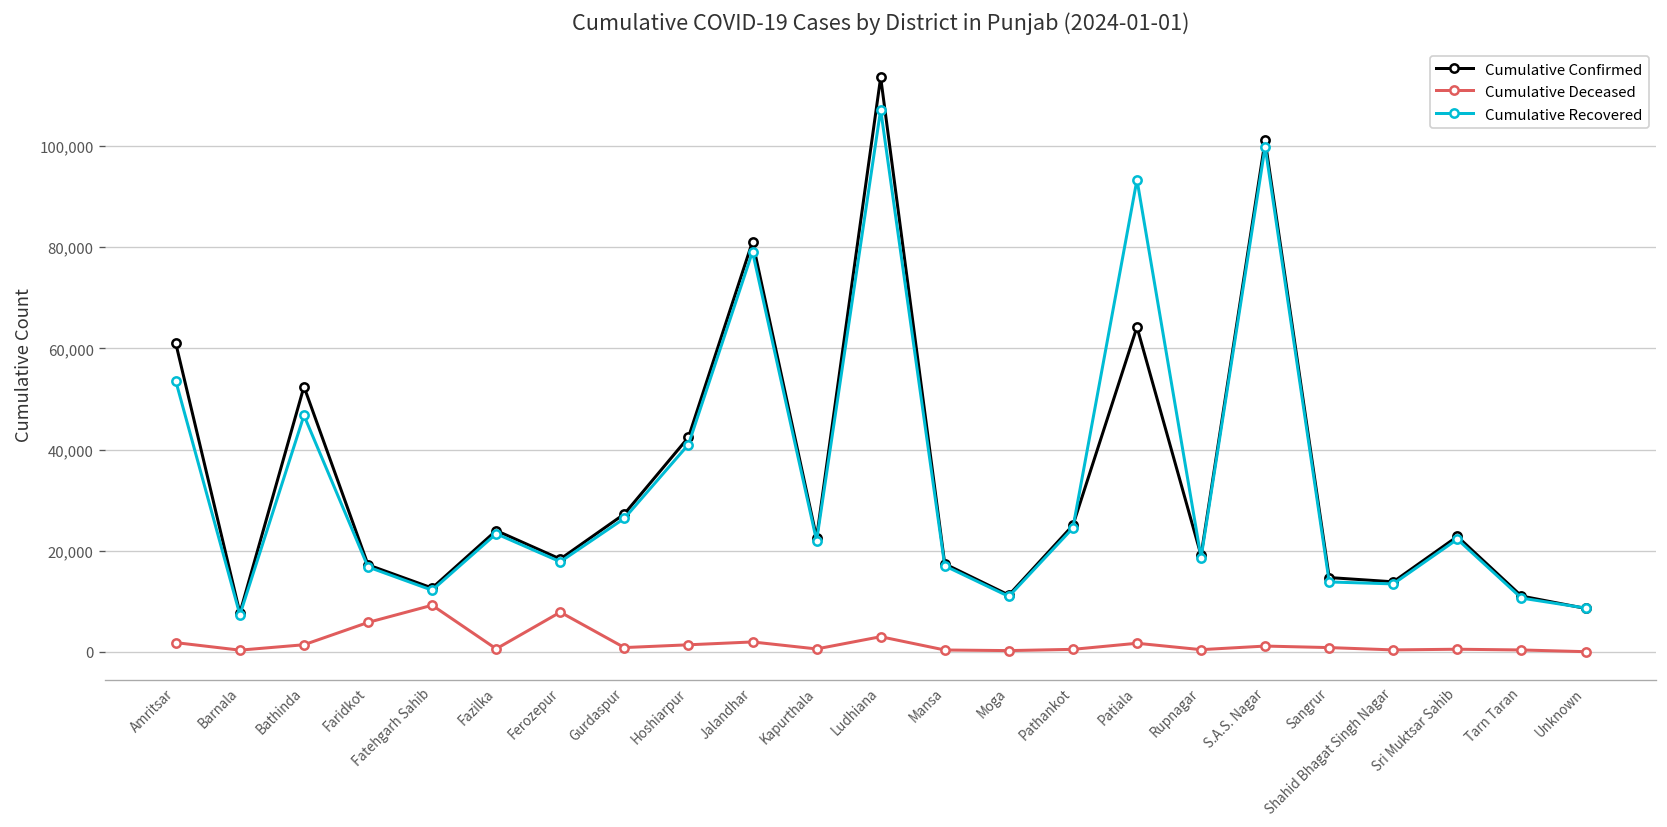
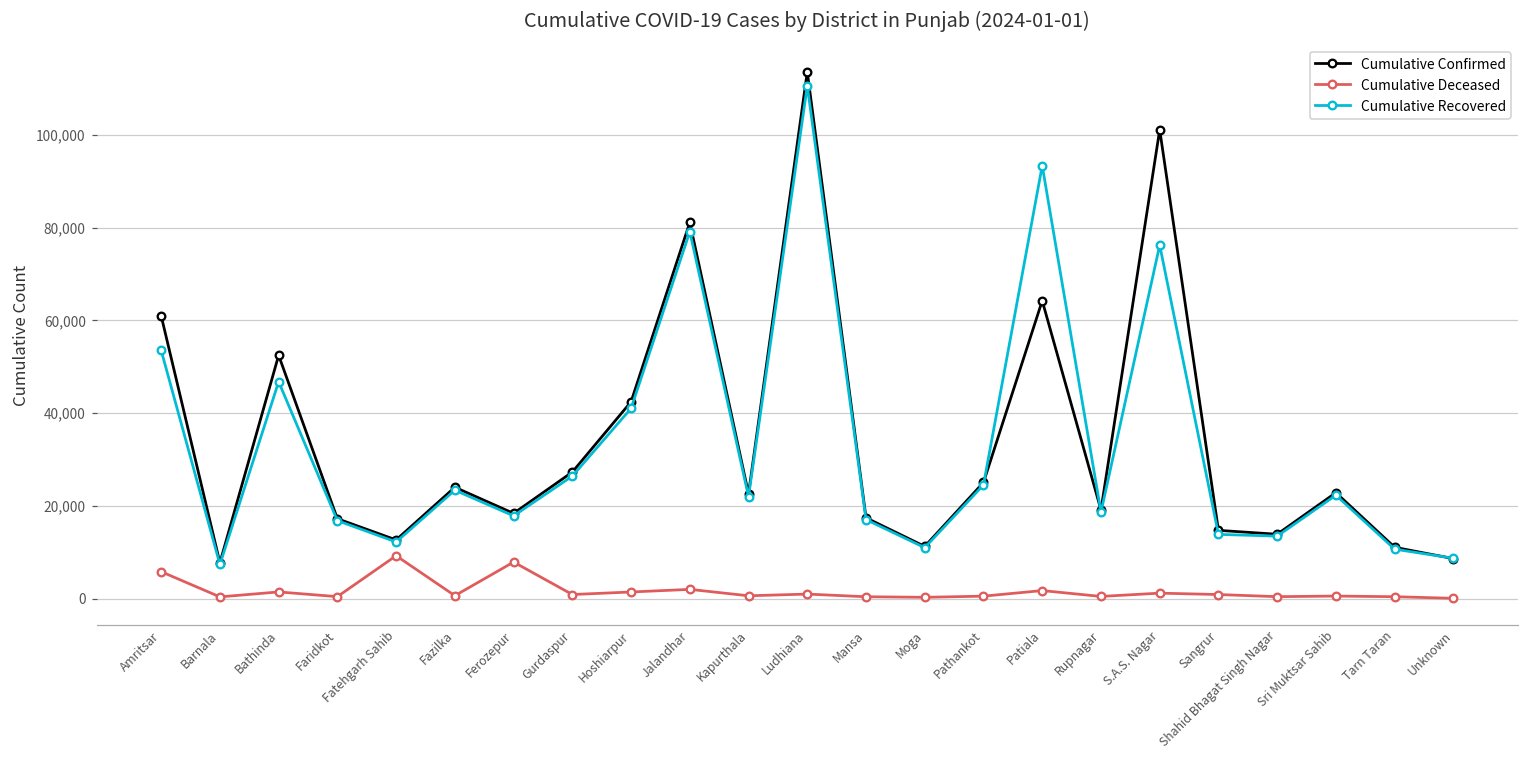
  {
    "Cumulative Confirmed": {
      "Amritsar": "61,000",
      "Bathinda": "52,000",
      "Fazilka": "24,000",
      "Gurdaspur": "27,000",
      "Hoshiarpur": "42,000",
      "Jalandhar": "81,000",
      "Kapurthala": "23,000",
      "Ludhiana": "114,000",
      "Patiala": "64,000",
      "S.A.S. Nagar": "101,000",
      "Sangrur": "15,000"
    },
    "Cumulative Deceased": {
-     "Amritsar": "2,000",
+     "Amritsar": "6,000",
      "Barnala": "0",
      "Bathinda": "1,000",
-     "Faridkot": "6,000",
+     "Faridkot": "0",
      "Fatehgarh Sahib": "9,000",
      "Fazilka": "1,000",
      "Ferozepur": "8,000",
      "Gurdaspur": "1,000",
      "Hoshiarpur": "1,000",
      "Jalandhar": "2,000",
      "Kapurthala": "1,000",
-     "Ludhiana": "3,000",
+     "Ludhiana": "1,000",
      "Mansa": "0",
      "Moga": "0",
      "Pathankot": "1,000",
      "Patiala": "2,000",
      "Rupnagar": "0",
      "S.A.S. Nagar": "1,000",
      "Sangrur": "1,000",
      "Shahid Bhagat Singh Nagar": "0",
      "Sri Muktsar Sahib": "1,000",
      "Tarn Taran": "0",
      "Unknown": "0"
    },
    "Cumulative Recovered": {
      "Amritsar": "54,000",
      "Bathinda": "47,000",
      "Fazilka": "23,000",
      "Gurdaspur": "26,000",
      "Hoshiarpur": "41,000",
      "Jalandhar": "79,000",
      "Kapurthala": "22,000",
-     "Ludhiana": "107,000",
+     "Ludhiana": "111,000",
      "Patiala": "93,000",
-     "S.A.S. Nagar": "100,000",
+     "S.A.S. Nagar": "76,000",
      "Sangrur": "14,000"
    }
  }
